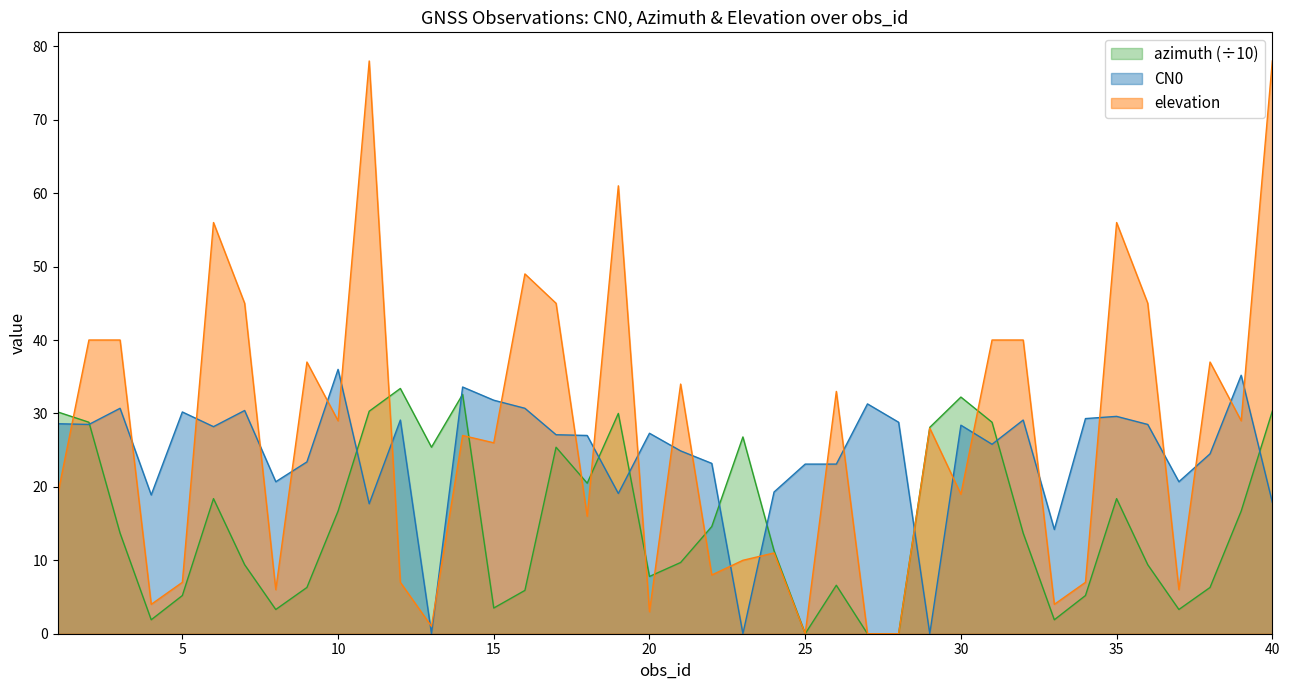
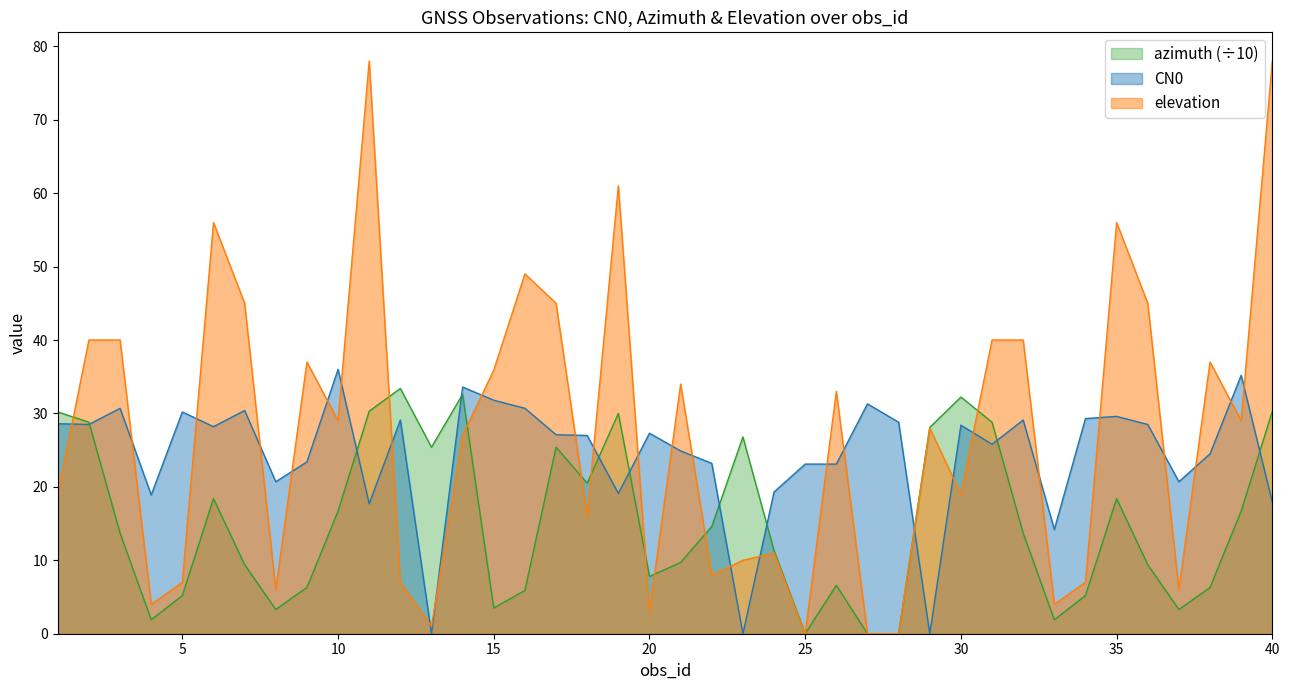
  {
    "azimuth (÷10)": {
      "5": 5,
      "10": 17,
      "15": 4,
      "20": 8,
      "30": 32,
      "35": 18,
      "40": 30
    },
    "CN0": {
      "5": 30,
      "10": 36,
      "15": 32,
      "20": 27,
      "25": 23,
      "30": 28,
      "35": 30,
      "40": 18
    },
    "elevation": {
      "5": 7,
      "10": 29,
-     "15": 26,
+     "15": 36,
      "20": 3,
      "30": 19,
      "35": 56,
      "40": 78
    }
  }
